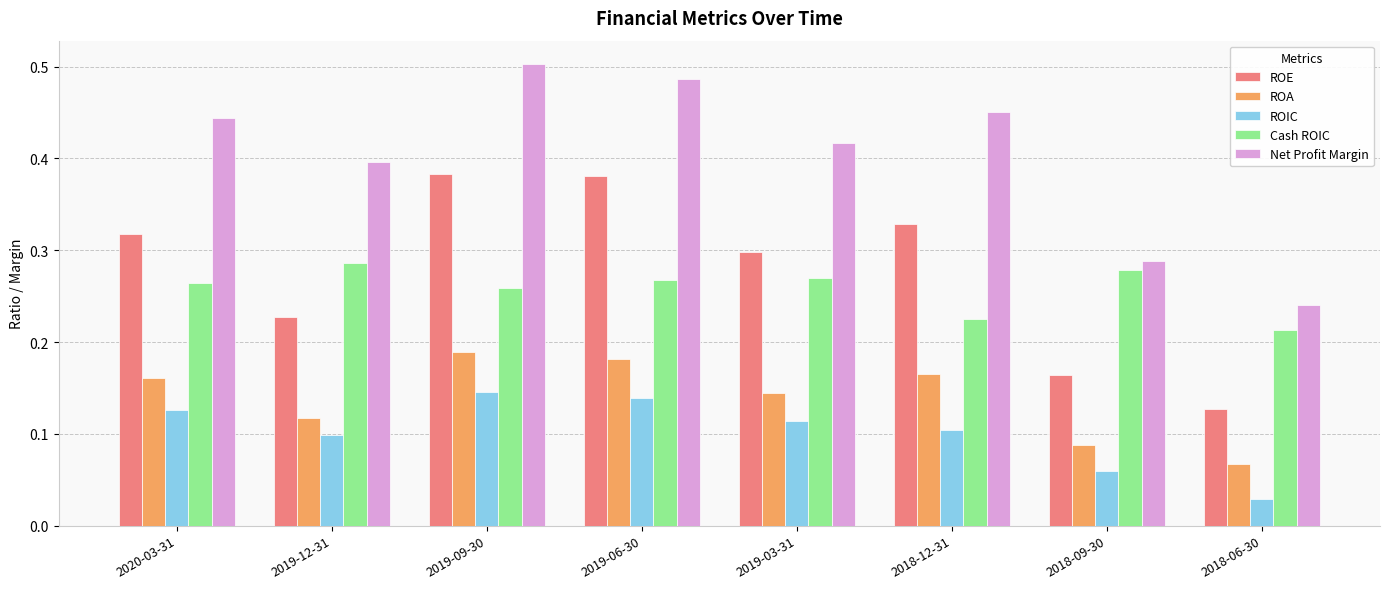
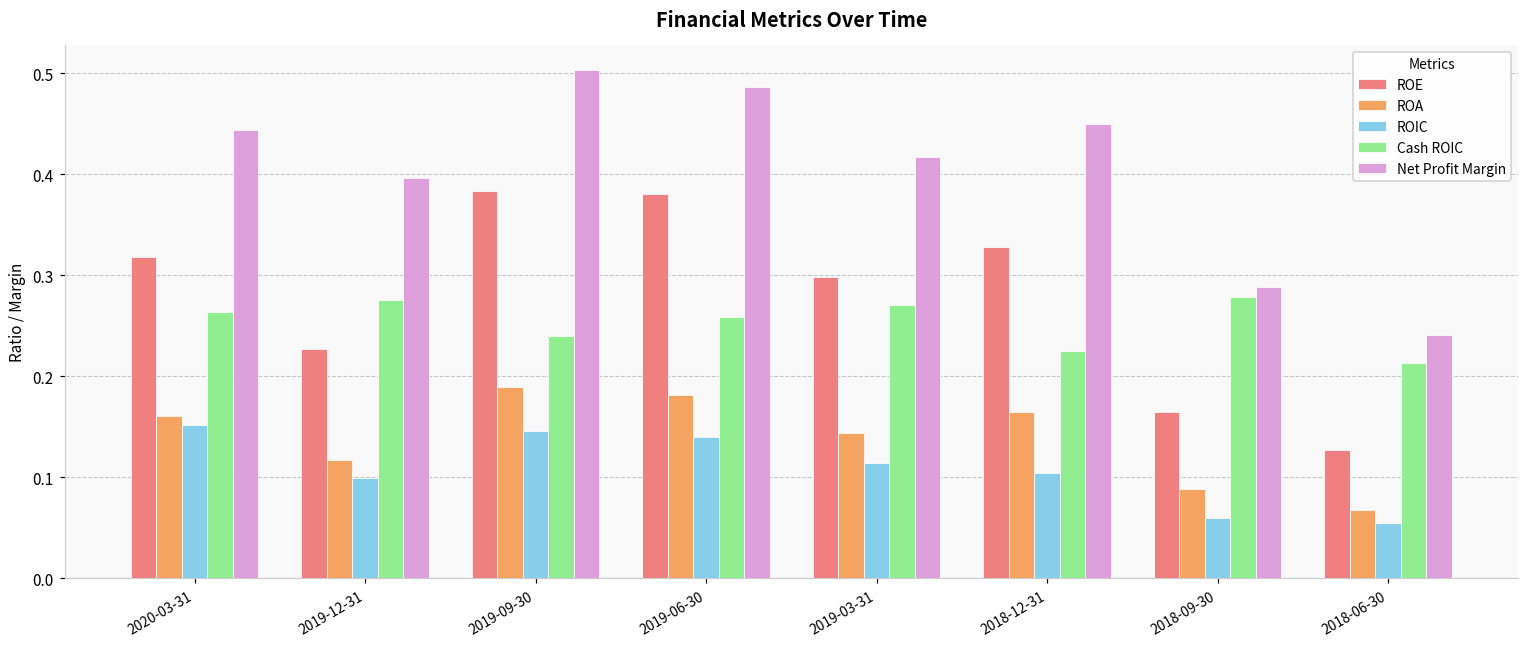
  {
    "ROIC": {
-     "2020-03-31": 0.13,
+     "2020-03-31": 0.15,
      "2019-12-31": 0.10,
      "2019-09-30": 0.15,
      "2019-06-30": 0.14,
      "2019-03-31": 0.11,
      "2018-12-31": 0.10,
      "2018-09-30": 0.06,
-     "2018-06-30": 0.03
+     "2018-06-30": 0.06
    },
    "Cash ROIC": {
      "2020-03-31": 0.26,
-     "2019-12-31": 0.29,
-     "2019-09-30": 0.26,
-     "2019-06-30": 0.27,
+     "2019-12-31": 0.28,
+     "2019-09-30": 0.24,
+     "2019-06-30": 0.26,
      "2019-03-31": 0.27,
      "2018-12-31": 0.23,
      "2018-09-30": 0.28,
      "2018-06-30": 0.21
    },
    "Net Profit Margin": {
      "2020-03-31": 0.44,
      "2019-12-31": 0.40,
      "2019-09-30": 0.50,
      "2019-06-30": 0.49,
      "2019-03-31": 0.42,
      "2018-12-31": 0.45,
      "2018-09-30": 0.29,
      "2018-06-30": 0.24
    }
  }
